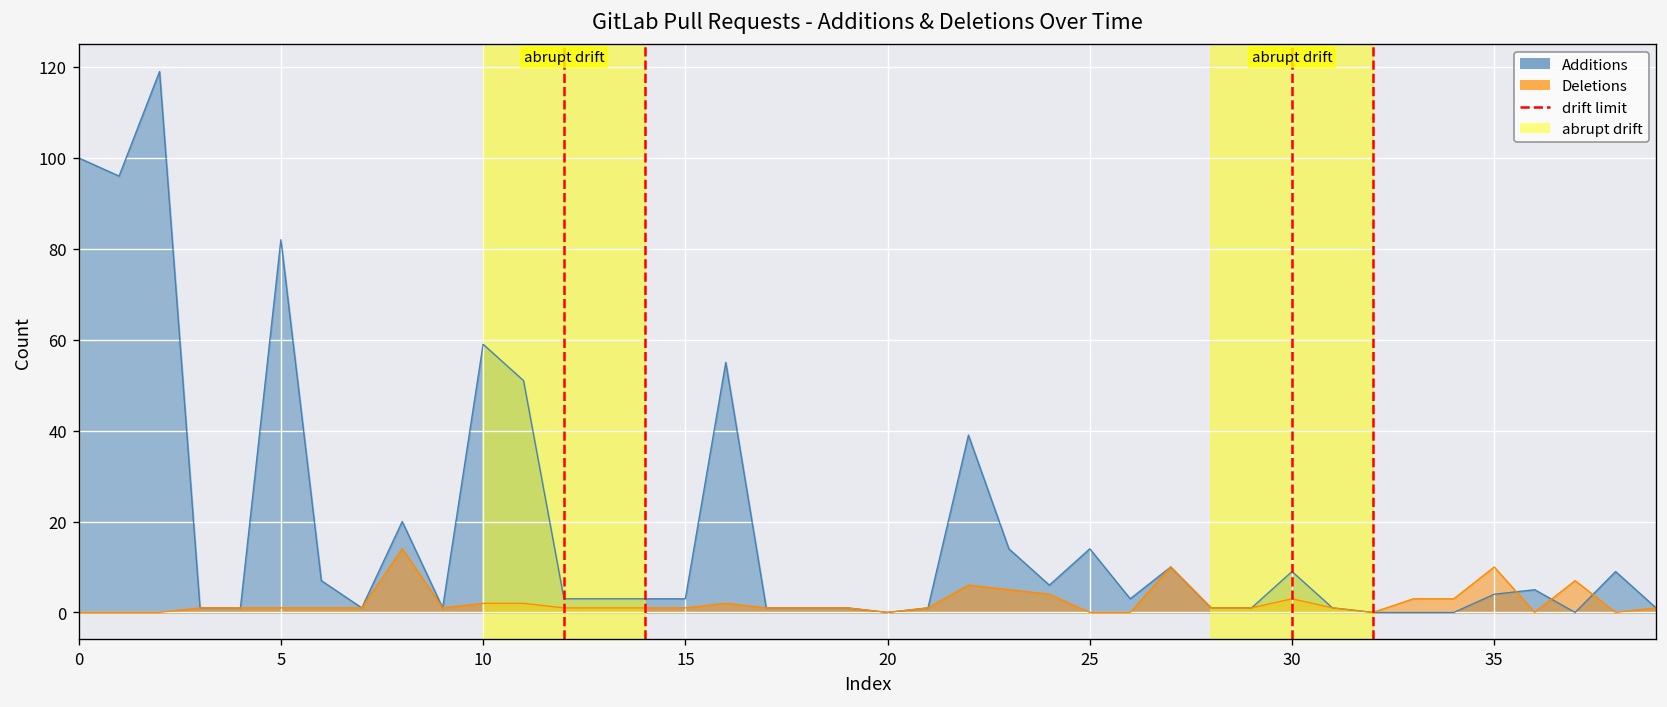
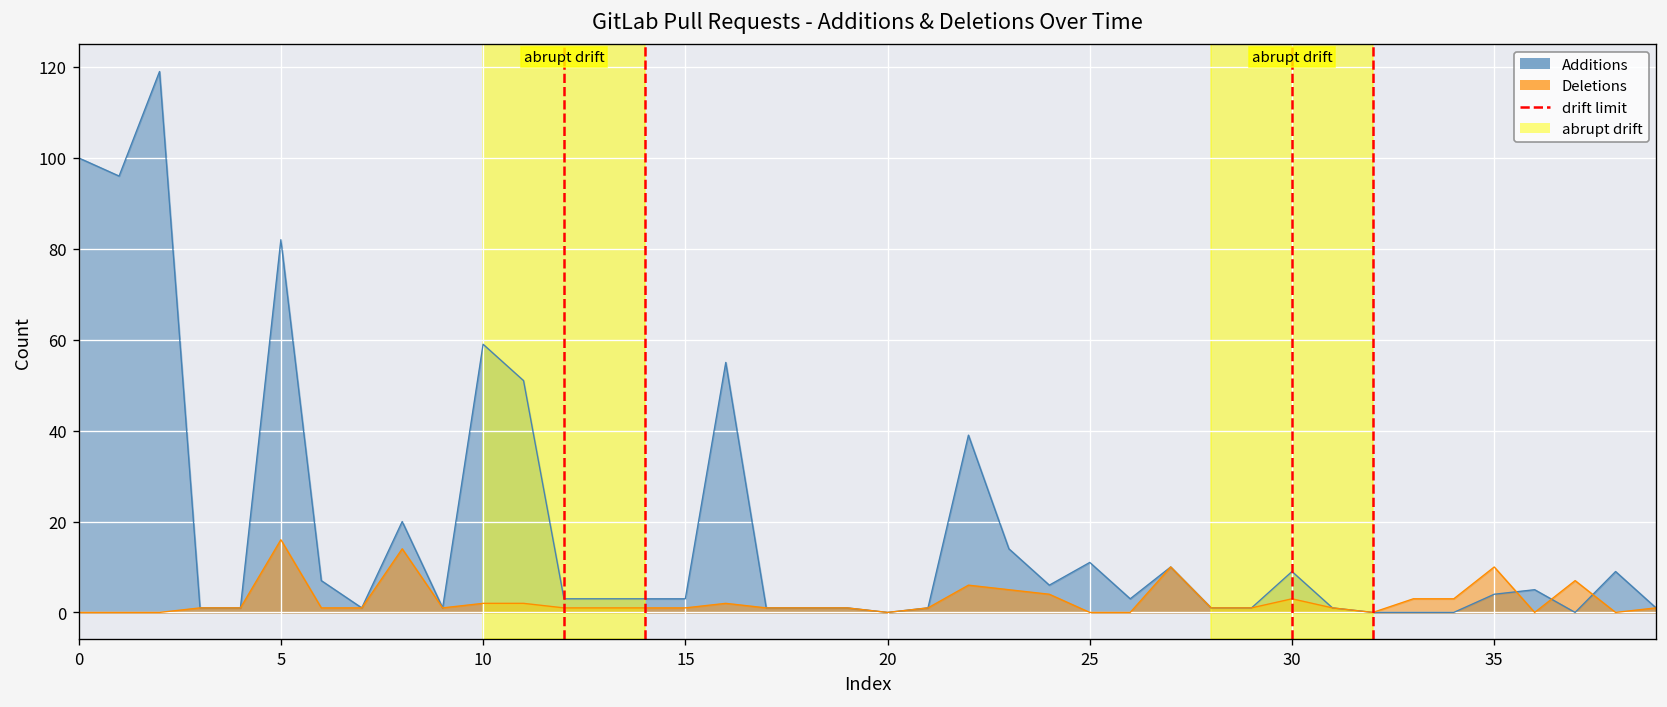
  {
    "Additions": {
      "0": 100,
      "5": 82,
      "15": 3,
-     "25": 14,
+     "25": 11,
      "35": 4
    },
    "Deletions": {
      "0": 0,
-     "5": 1,
+     "5": 16,
      "15": 1,
      "25": 0,
      "35": 10
    }
  }
